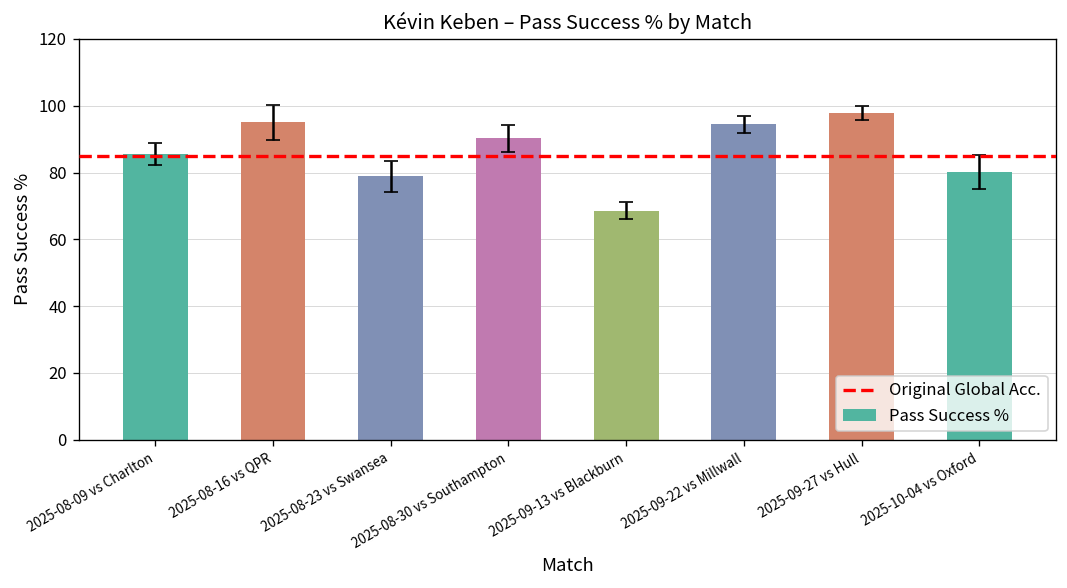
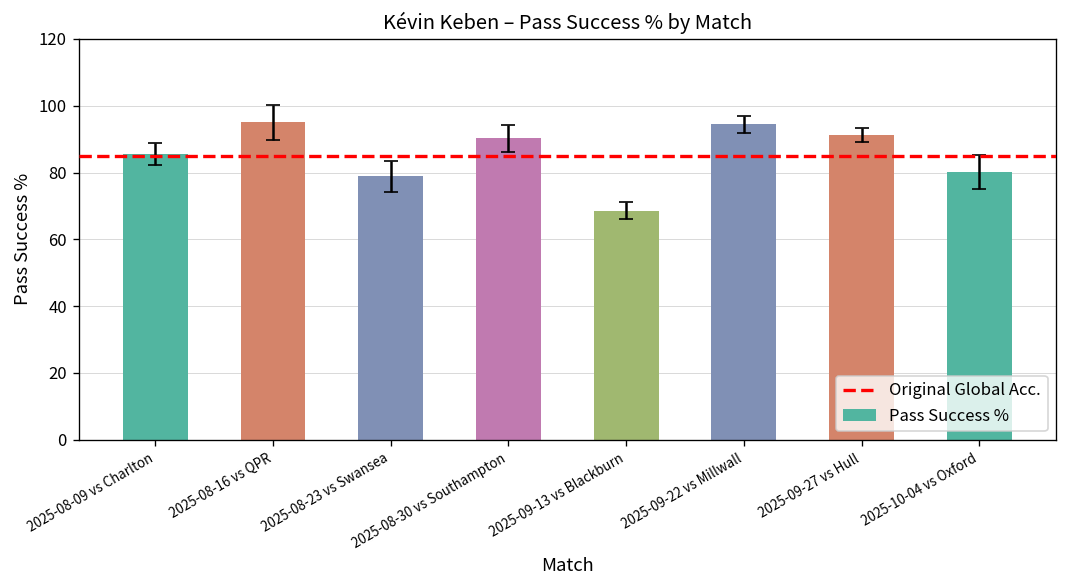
  {
    "Pass Success %": {
      "2025-08-09 vs Charlton": 86,
      "2025-08-16 vs QPR": 95,
      "2025-08-23 vs Swansea": 79,
      "2025-08-30 vs Southampton": 90,
      "2025-09-13 vs Blackburn": 69,
      "2025-09-22 vs Millwall": 95,
-     "2025-09-27 vs Hull": 98,
+     "2025-09-27 vs Hull": 91,
      "2025-10-04 vs Oxford": 80
    }
  }
